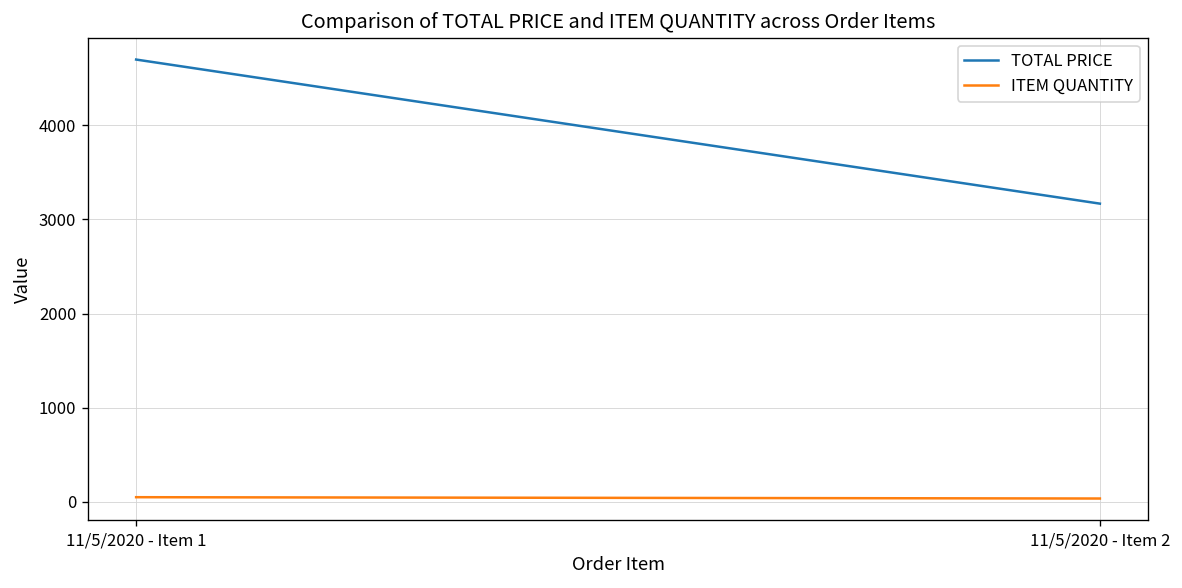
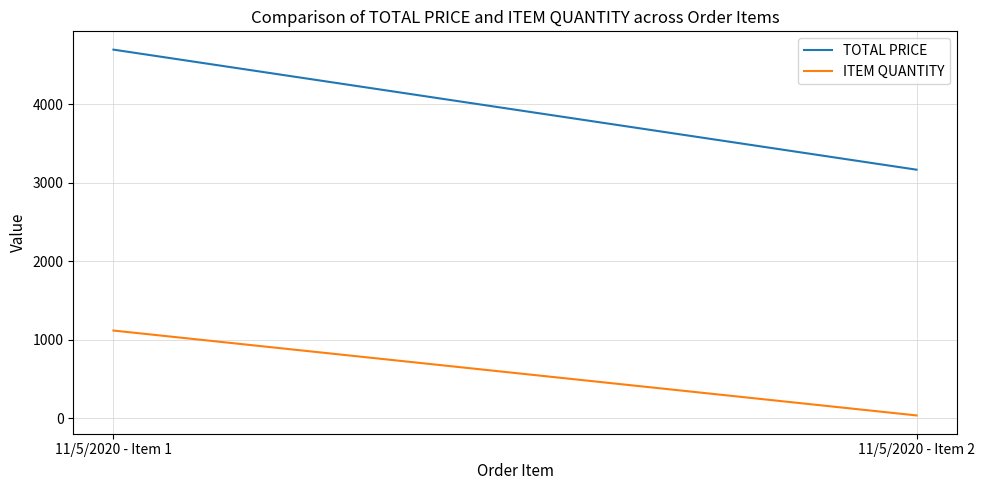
  {
    "TOTAL PRICE": {
      "11/5/2020 - Item 1": 4700,
      "11/5/2020 - Item 2": 3200
    },
    "ITEM QUANTITY": {
-     "11/5/2020 - Item 1": 0,
+     "11/5/2020 - Item 1": 1100,
      "11/5/2020 - Item 2": 0
    }
  }
